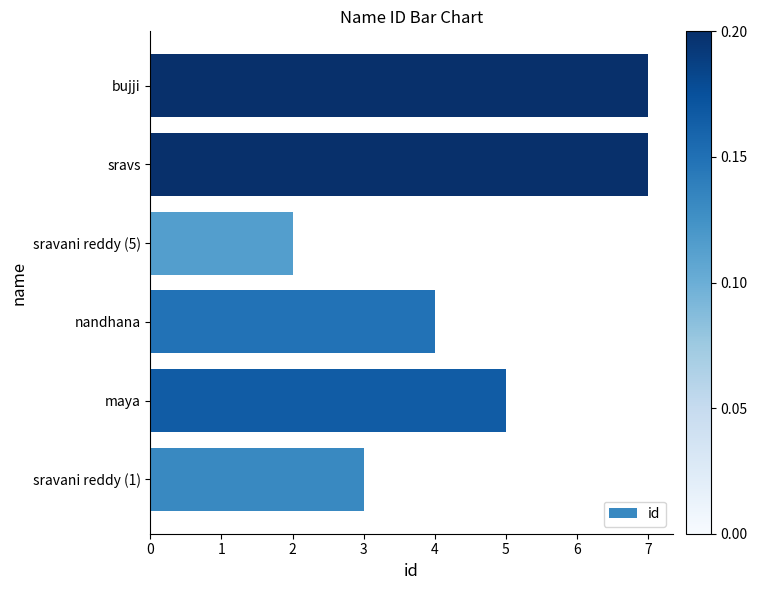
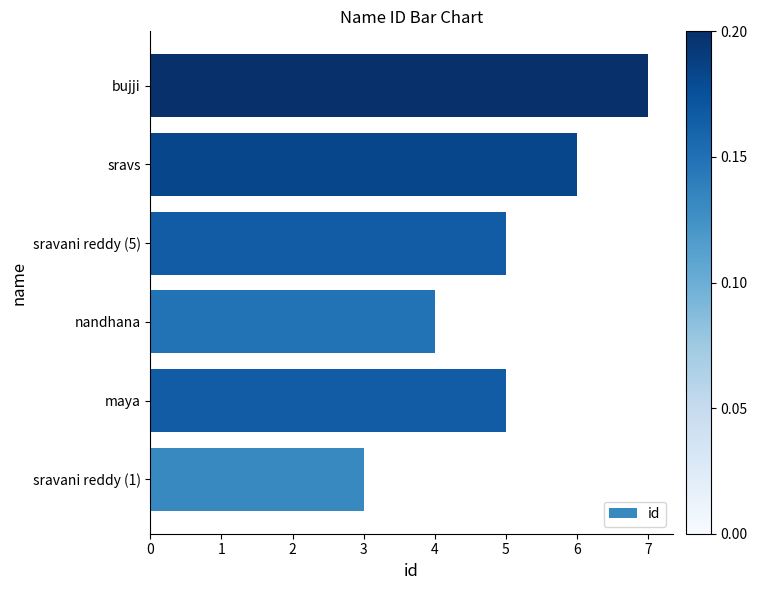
  {
    "bujji": 7,
-   "sravs": 7,
-   "sravani reddy (5)": 2,
+   "sravs": 6,
+   "sravani reddy (5)": 5,
    "nandhana": 4,
    "maya": 5,
    "sravani reddy (1)": 3
  }
